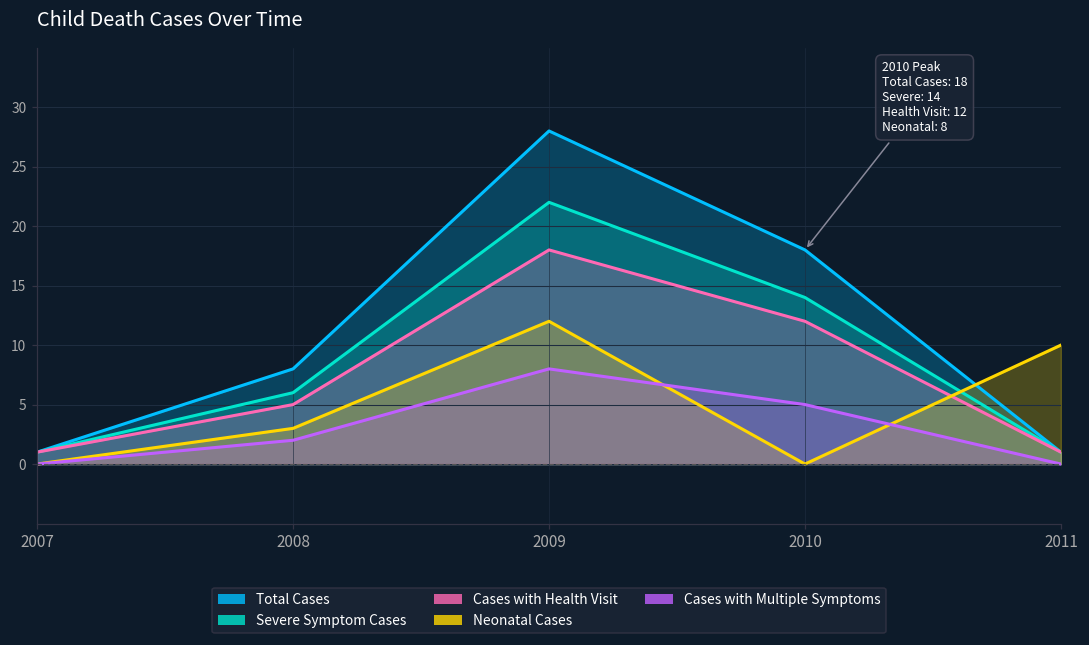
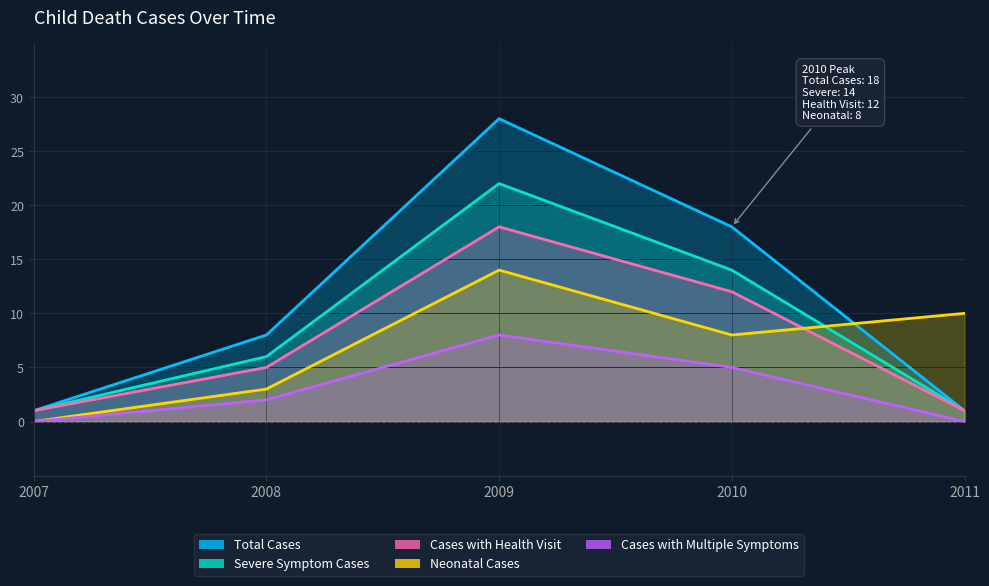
  {
    "Neonatal Cases": {
      "2008": 3,
-     "2009": 12,
-     "2010": 0,
+     "2009": 14,
+     "2010": 8,
      "2011": 10
    }
  }
